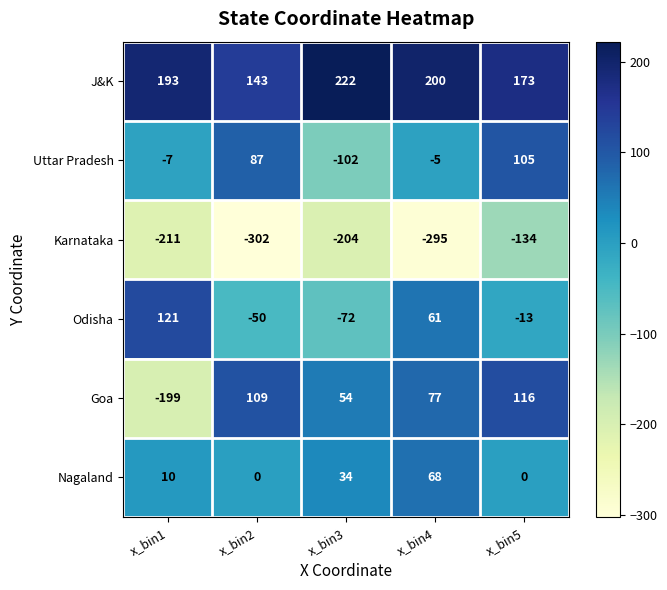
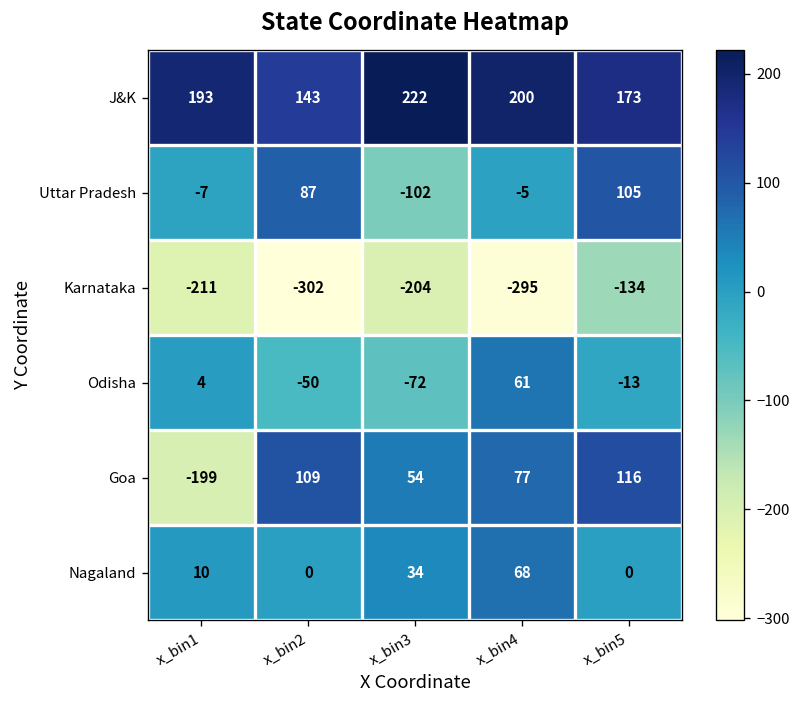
  {
    "J&K": {
      "x_bin1": 193,
      "x_bin2": 143,
      "x_bin3": 222,
      "x_bin4": 200,
      "x_bin5": 173
    },
    "Uttar Pradesh": {
      "x_bin1": -7,
      "x_bin2": 87,
      "x_bin3": -102,
      "x_bin4": -5,
      "x_bin5": 105
    },
    "Karnataka": {
      "x_bin1": -211,
      "x_bin2": -302,
      "x_bin3": -204,
      "x_bin4": -295,
      "x_bin5": -134
    },
    "Odisha": {
-     "x_bin1": 121,
+     "x_bin1": 4,
      "x_bin2": -50,
      "x_bin3": -72,
      "x_bin4": 61,
      "x_bin5": -13
    },
    "Goa": {
      "x_bin1": -199,
      "x_bin2": 109,
      "x_bin3": 54,
      "x_bin4": 77,
      "x_bin5": 116
    },
    "Nagaland": {
      "x_bin1": 10,
      "x_bin2": 0,
      "x_bin3": 34,
      "x_bin4": 68,
      "x_bin5": 0
    }
  }
